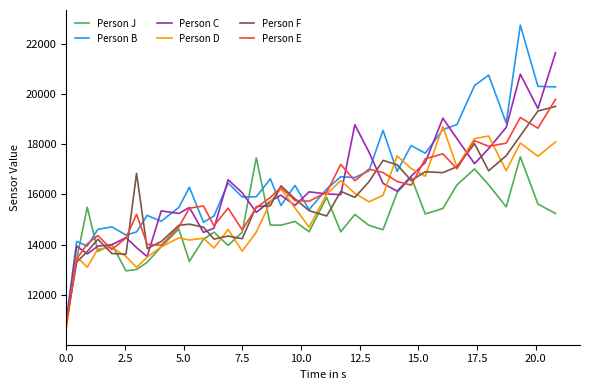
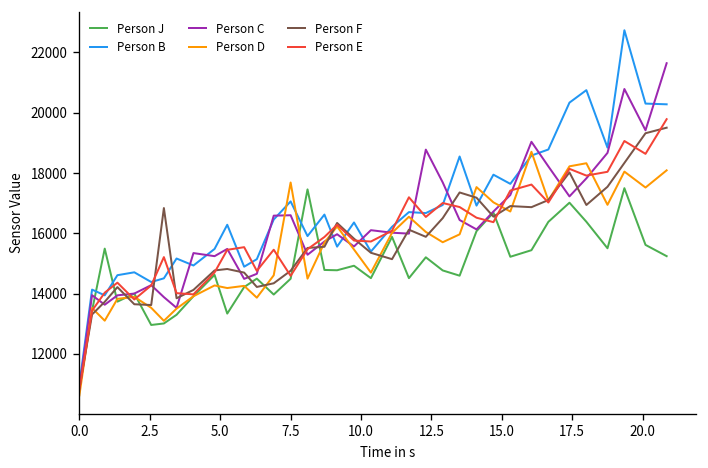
  {
    "Person B": {
-     "7.5": 15900
+     "7.5": 17100
    },
    "Person C": {
-     "7.5": 16100
+     "7.5": 16600
    },
    "Person D": {
      "0.0": 10600,
-     "7.5": 13700
+     "7.5": 17700
    },
    "Person F": {
-     "7.5": 14200
+     "7.5": 14800
    }
  }
